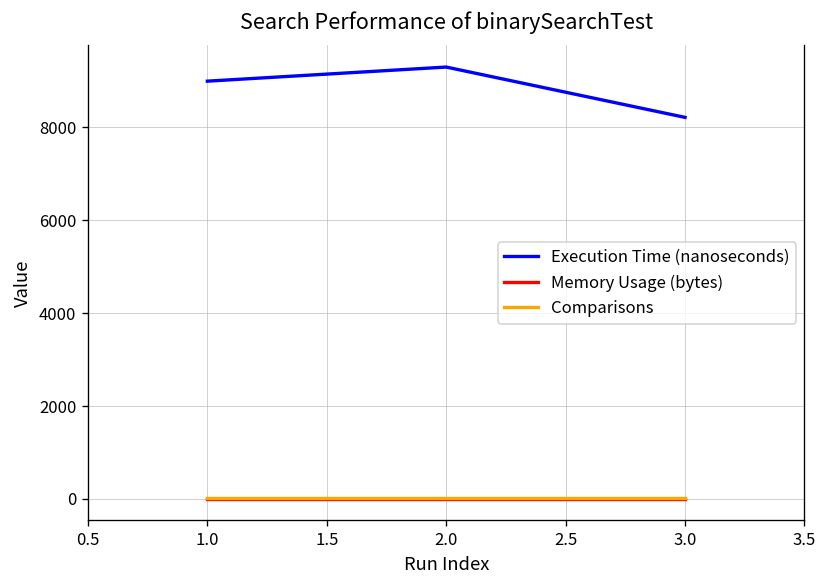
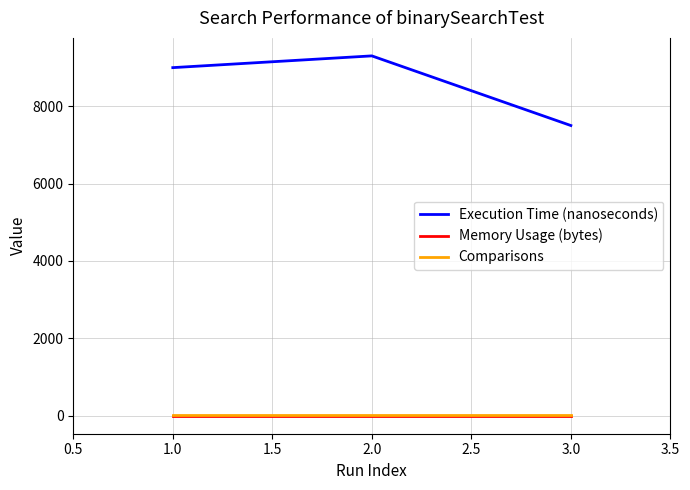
  {
    "Execution Time (nanoseconds)": {
      "1.0": 9000,
      "2.0": 9300,
-     "3.0": 8200
+     "3.0": 7500
    }
  }
